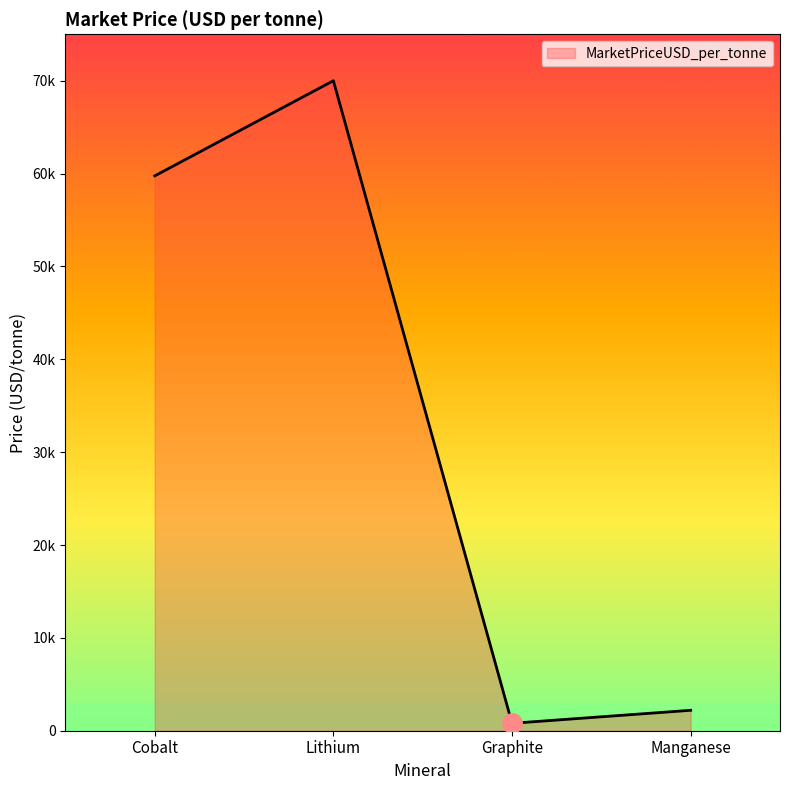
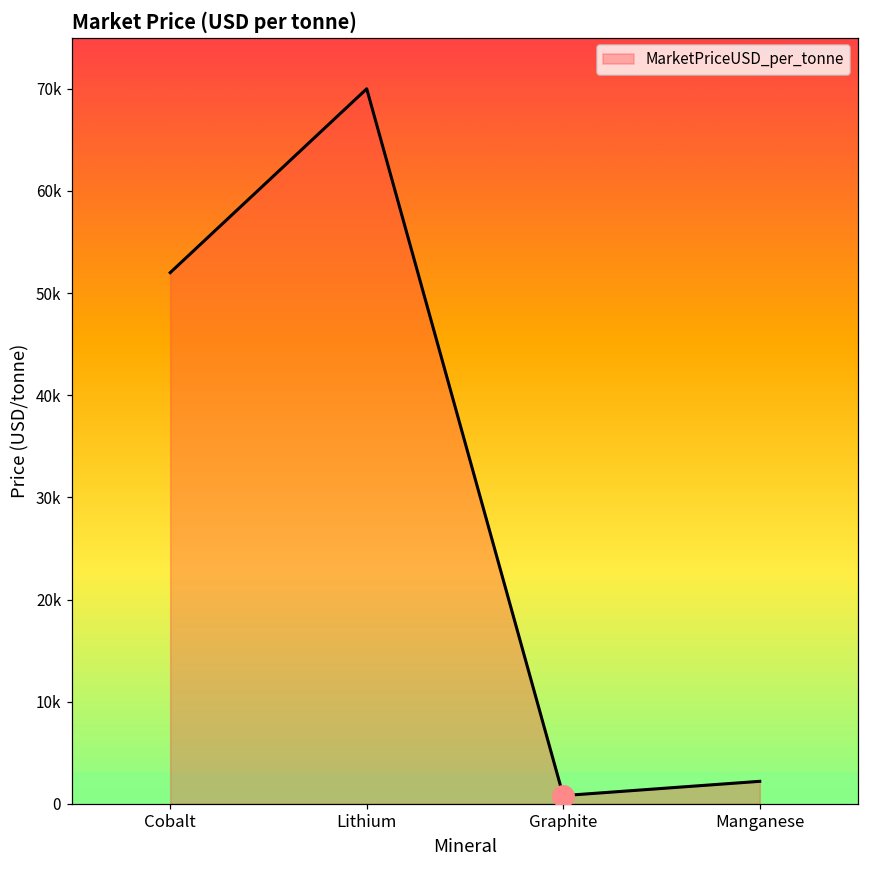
  {
    "MarketPriceUSD_per_tonne": {
-     "Cobalt": 60000,
+     "Cobalt": 52000,
      "Lithium": 70000
    }
  }
